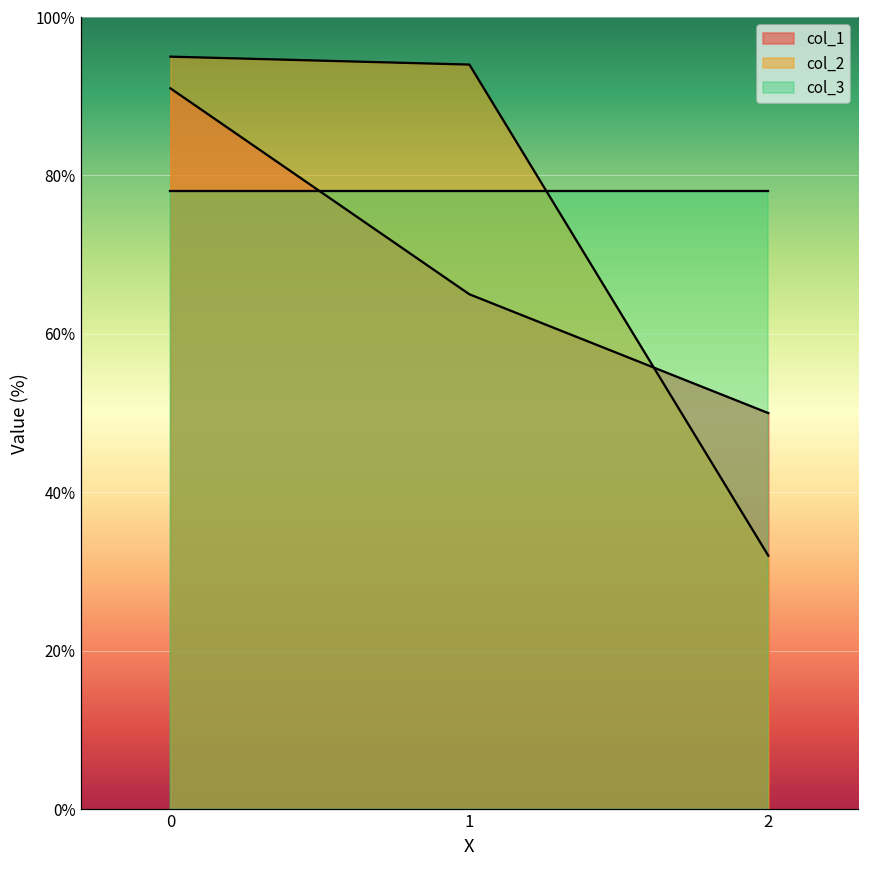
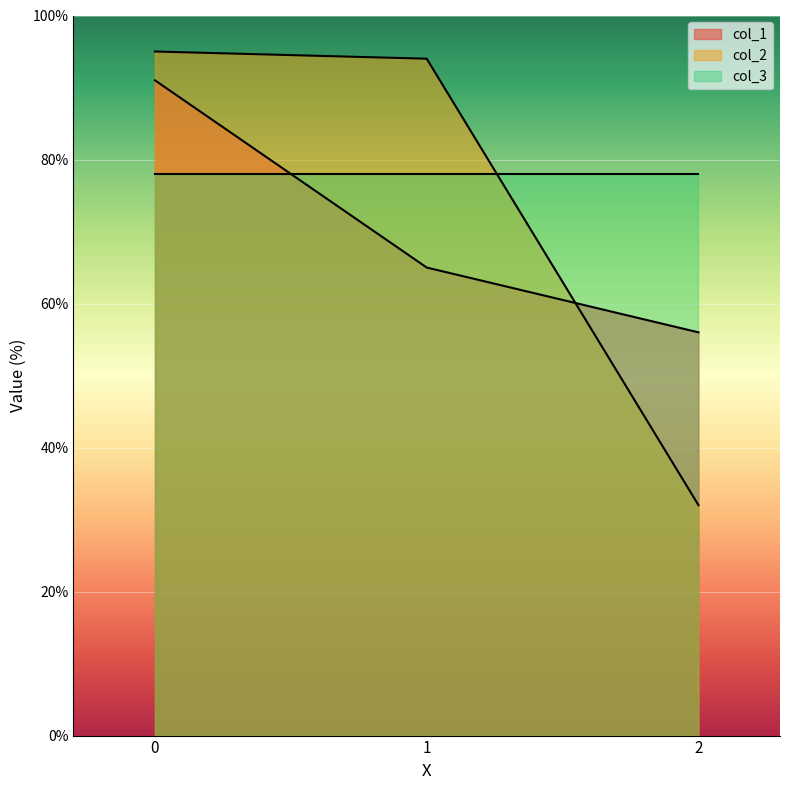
  {
    "col_1": {
      "0": "91%",
      "1": "65%",
-     "2": "50%"
+     "2": "56%"
    },
    "col_2": {
      "0": "95%",
      "1": "94%",
      "2": "32%"
    },
    "col_3": {
      "0": "78%",
      "1": "78%",
      "2": "78%"
    }
  }
